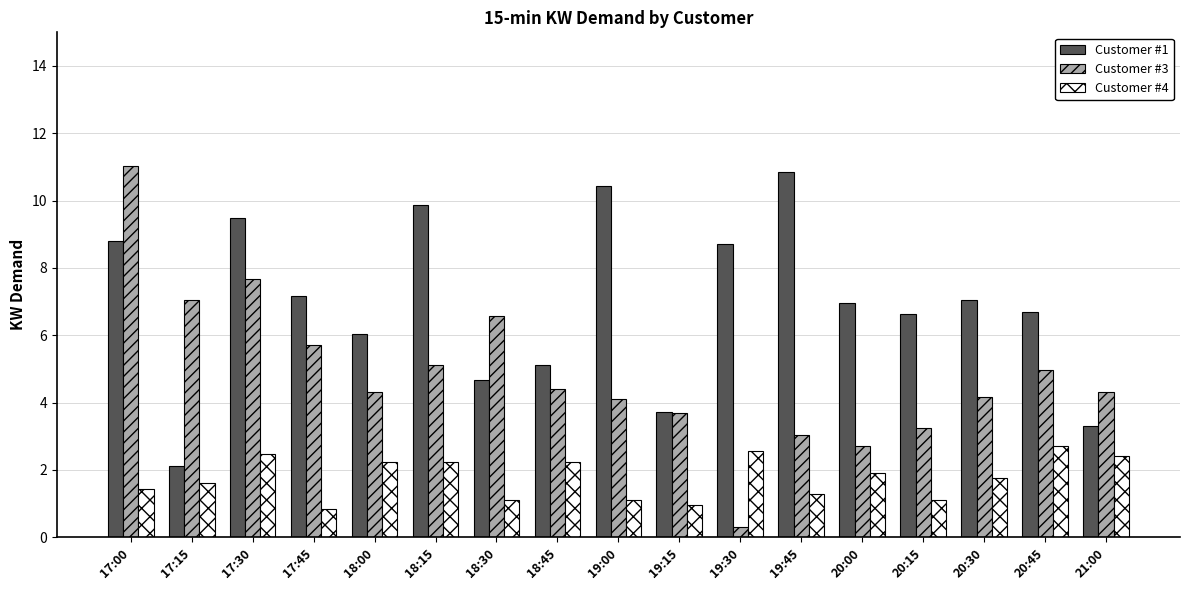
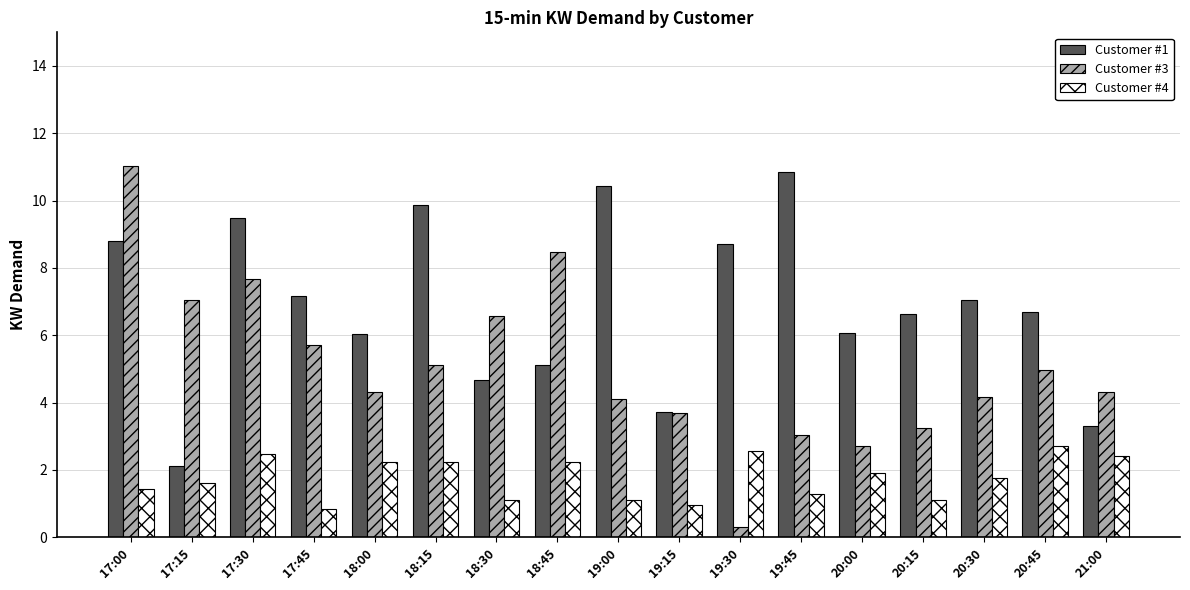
  {
    "Customer #1": {
      "17:00": 8.8,
      "17:15": 2.1,
      "17:30": 9.5,
      "17:45": 7.2,
      "18:00": 6.0,
      "18:15": 9.9,
      "18:30": 4.7,
      "18:45": 5.1,
      "19:00": 10.4,
      "19:15": 3.7,
      "19:30": 8.7,
      "19:45": 10.8,
-     "20:00": 7.0,
+     "20:00": 6.1,
      "20:15": 6.6,
      "20:30": 7.0,
      "20:45": 6.7,
      "21:00": 3.3
    },
    "Customer #3": {
      "17:00": 11.0,
      "17:15": 7.0,
      "17:30": 7.7,
      "17:45": 5.7,
      "18:00": 4.3,
      "18:15": 5.1,
      "18:30": 6.6,
-     "18:45": 4.4,
+     "18:45": 8.5,
      "19:00": 4.1,
      "19:15": 3.7,
      "19:30": 0.3,
      "19:45": 3.0,
      "20:00": 2.7,
      "20:15": 3.2,
      "20:30": 4.2,
      "20:45": 5.0,
      "21:00": 4.3
    },
    "Customer #4": {
      "17:00": 1.4,
      "17:15": 1.6,
      "17:30": 2.5,
      "17:45": 0.8,
      "18:00": 2.2,
      "18:15": 2.2,
      "18:30": 1.1,
      "18:45": 2.2,
      "19:00": 1.1,
      "19:15": 1.0,
      "19:30": 2.6,
      "19:45": 1.3,
      "20:00": 1.9,
      "20:15": 1.1,
      "20:30": 1.8,
      "20:45": 2.7,
      "21:00": 2.4
    }
  }
